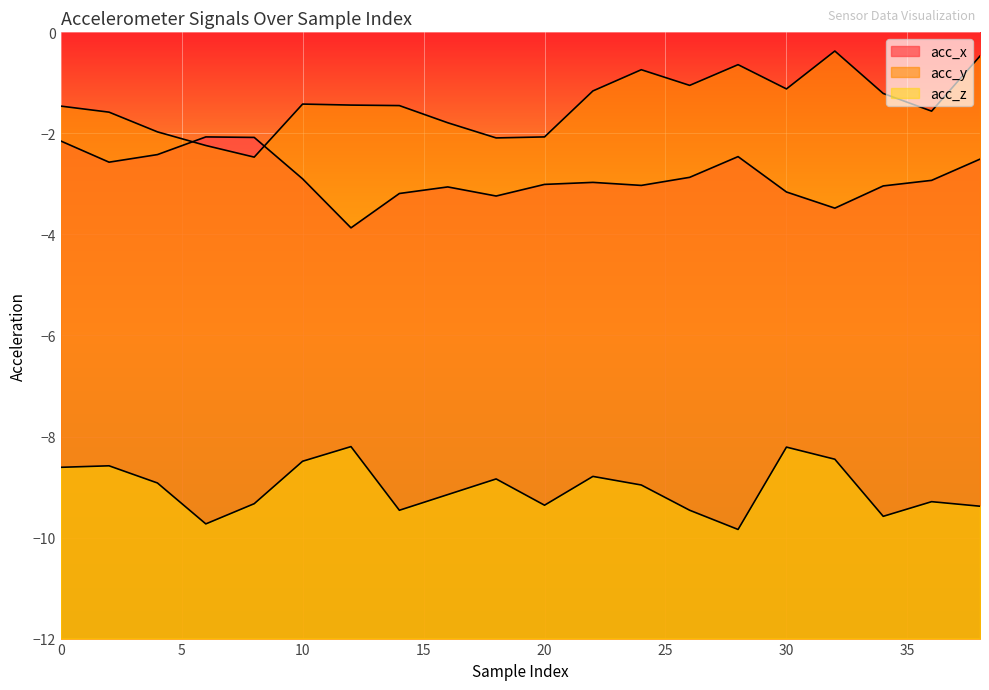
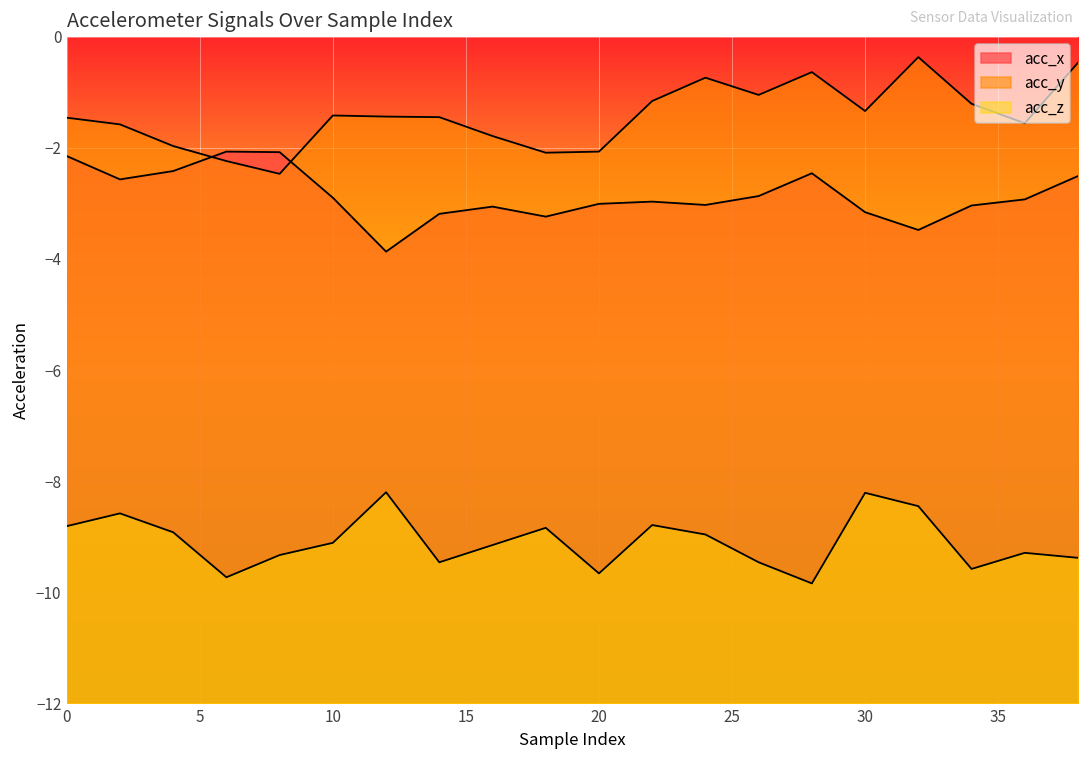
  {
    "acc_x": {
      "0": -2.2,
      "10": -2.9,
      "20": -3.0,
      "30": -3.2
    },
    "acc_y": {
      "0": -1.5,
      "10": -1.4,
      "20": -2.1,
-     "30": -1.1
+     "30": -1.3
    },
    "acc_z": {
-     "0": -8.6,
-     "10": -8.5,
-     "20": -9.4,
+     "0": -8.8,
+     "10": -9.1,
+     "20": -9.7,
      "30": -8.2
    }
  }
